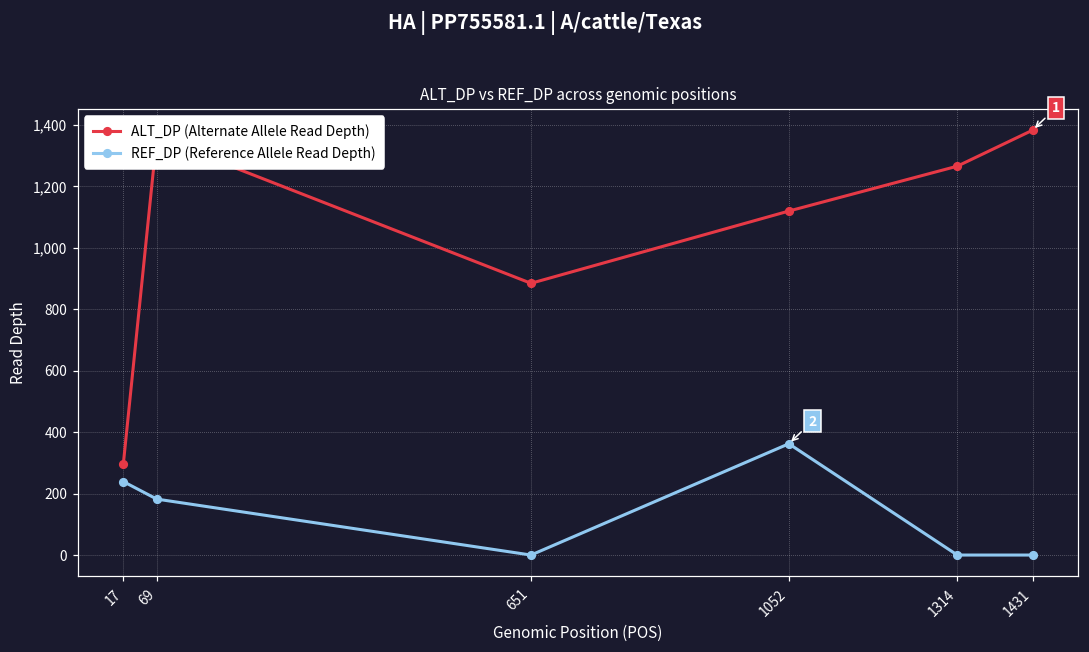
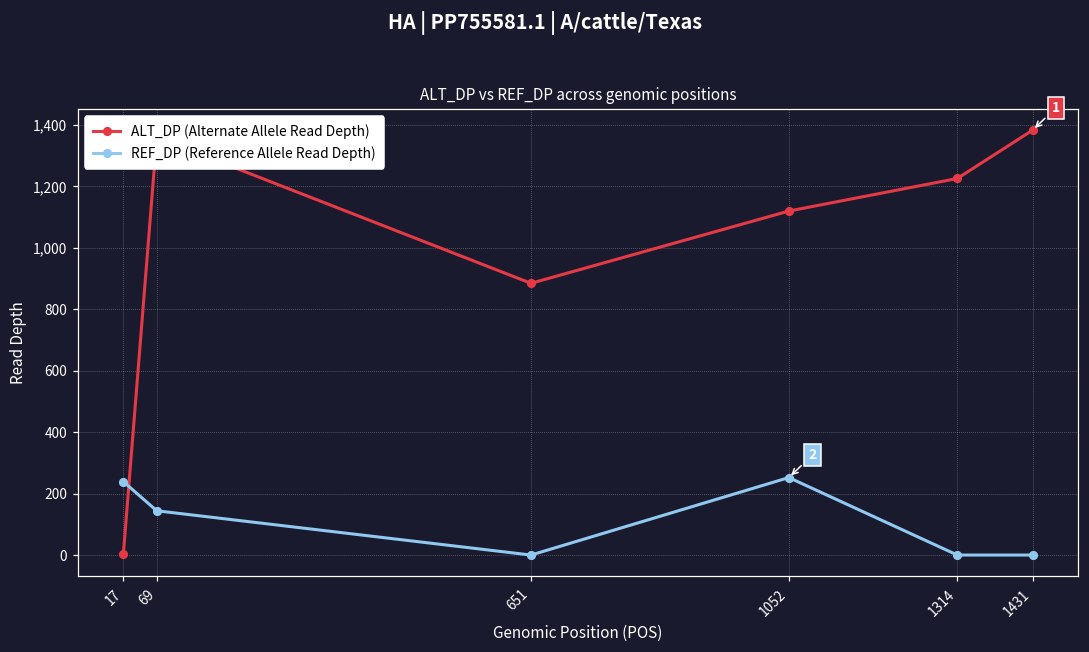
  {
    "ALT_DP (Alternate Allele Read Depth)": {
-     "17": "300",
+     "17": "0",
      "651": "880",
      "1052": "1,120",
-     "1314": "1,270"
+     "1314": "1,230"
    },
    "REF_DP (Reference Allele Read Depth)": {
      "17": "240",
-     "69": "180",
+     "69": "140",
      "651": "0",
-     "1052": "360",
+     "1052": "250",
      "1314": "0",
      "1431": "0"
    }
  }
